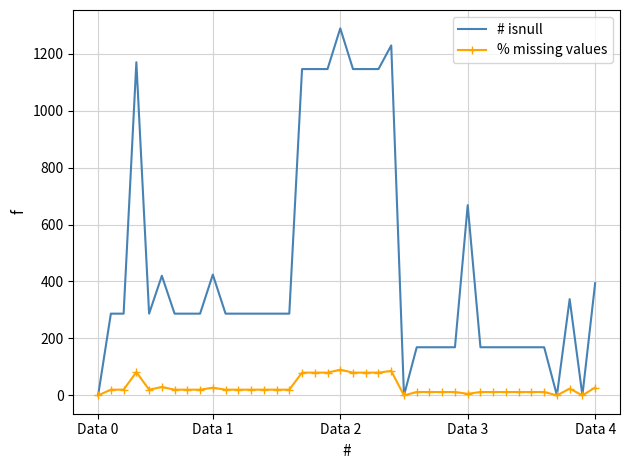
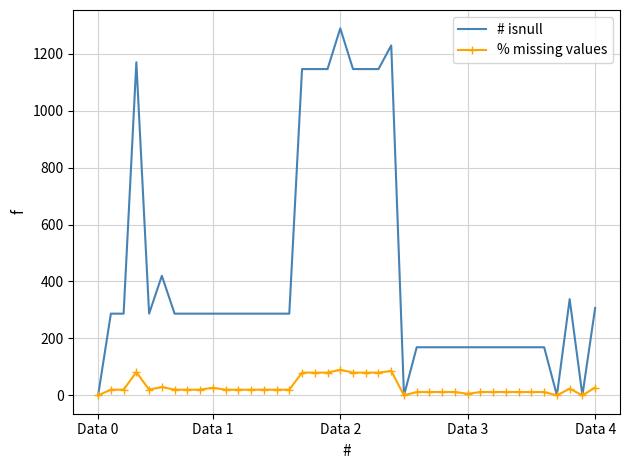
  {
    "# isnull": {
-     "Data 1": 420,
+     "Data 1": 290,
      "Data 2": 1290,
-     "Data 3": 670,
-     "Data 4": 390
+     "Data 3": 170,
+     "Data 4": 310
    },
    "% missing values": {
      "Data 1": 30,
      "Data 2": 90,
      "Data 3": 10,
      "Data 4": 30
    }
  }
